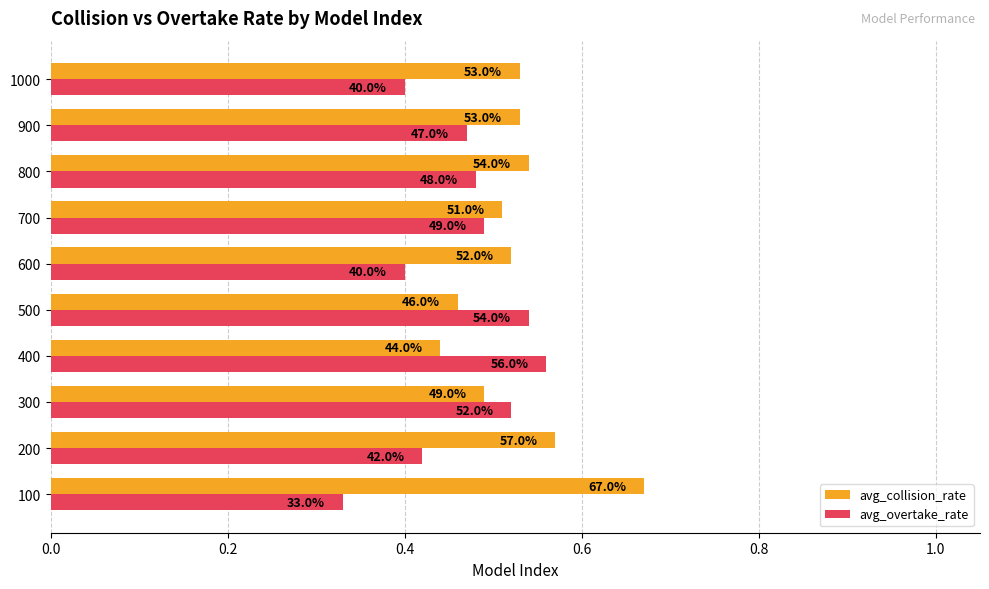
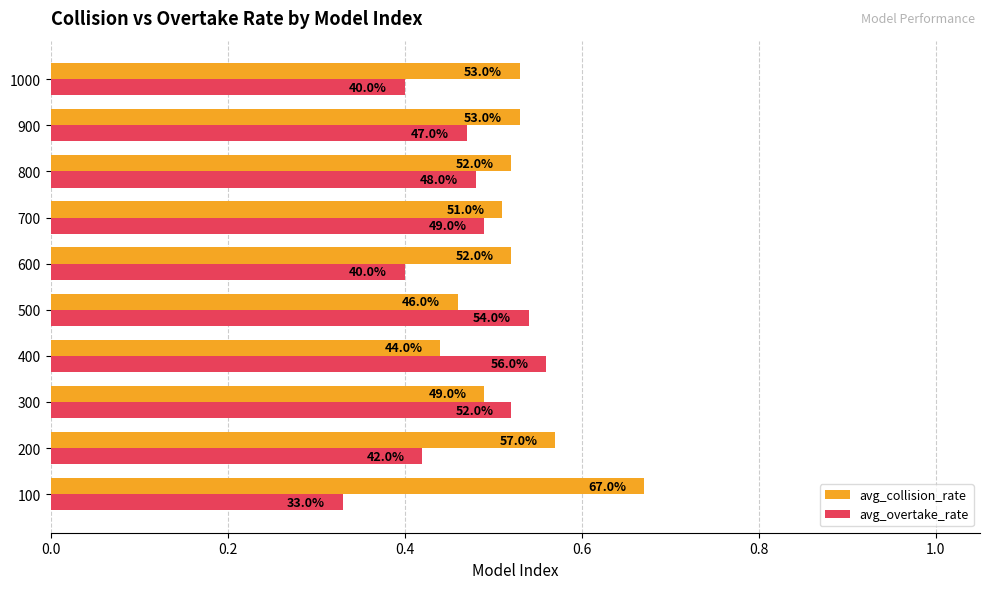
  {
    "avg_collision_rate": {
      "1000": "53.0%",
      "900": "53.0%",
-     "800": "54.0%",
+     "800": "52.0%",
      "700": "51.0%",
      "600": "52.0%",
      "500": "46.0%",
      "400": "44.0%",
      "300": "49.0%",
      "200": "57.0%",
      "100": "67.0%"
    },
    "avg_overtake_rate": {
      "1000": "40.0%",
      "900": "47.0%",
      "800": "48.0%",
      "700": "49.0%",
      "600": "40.0%",
      "500": "54.0%",
      "400": "56.0%",
      "300": "52.0%",
      "200": "42.0%",
      "100": "33.0%"
    }
  }
